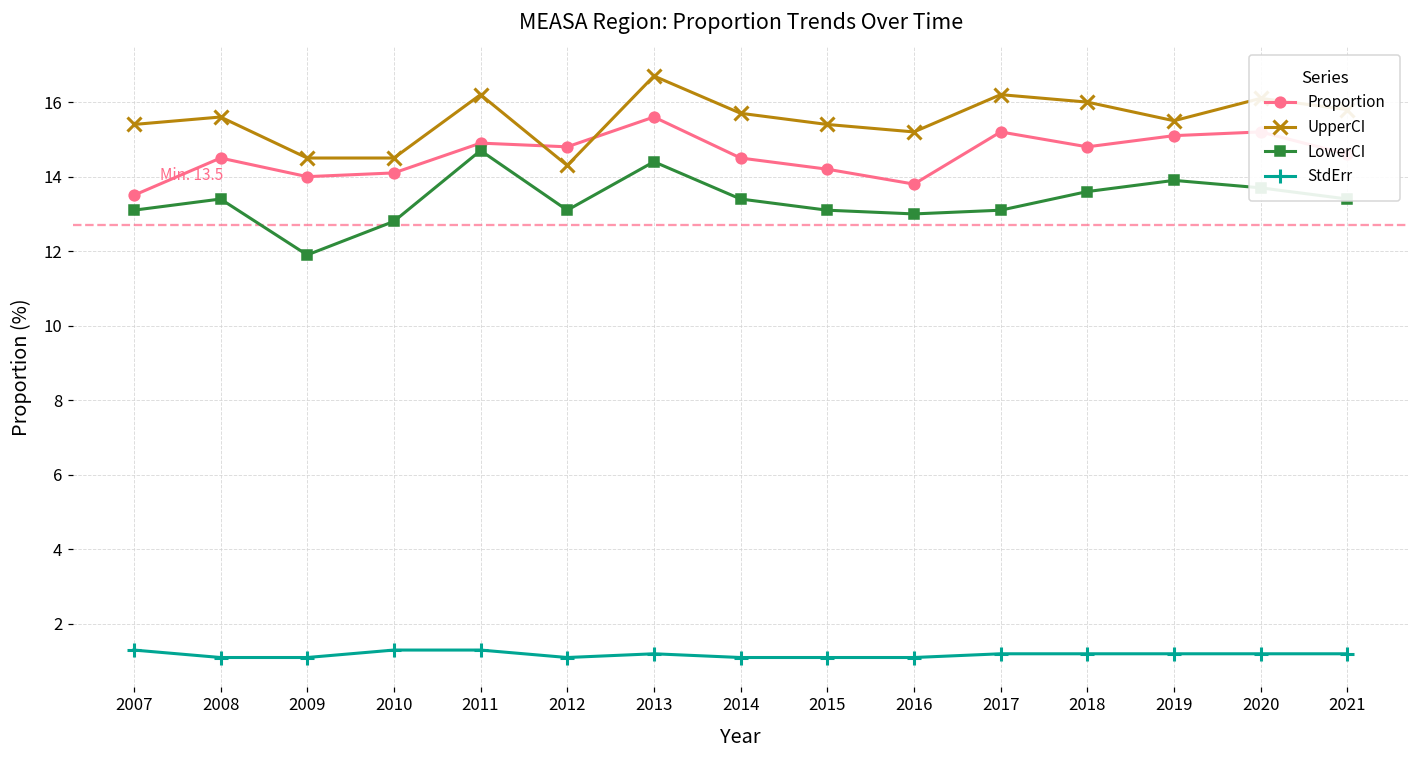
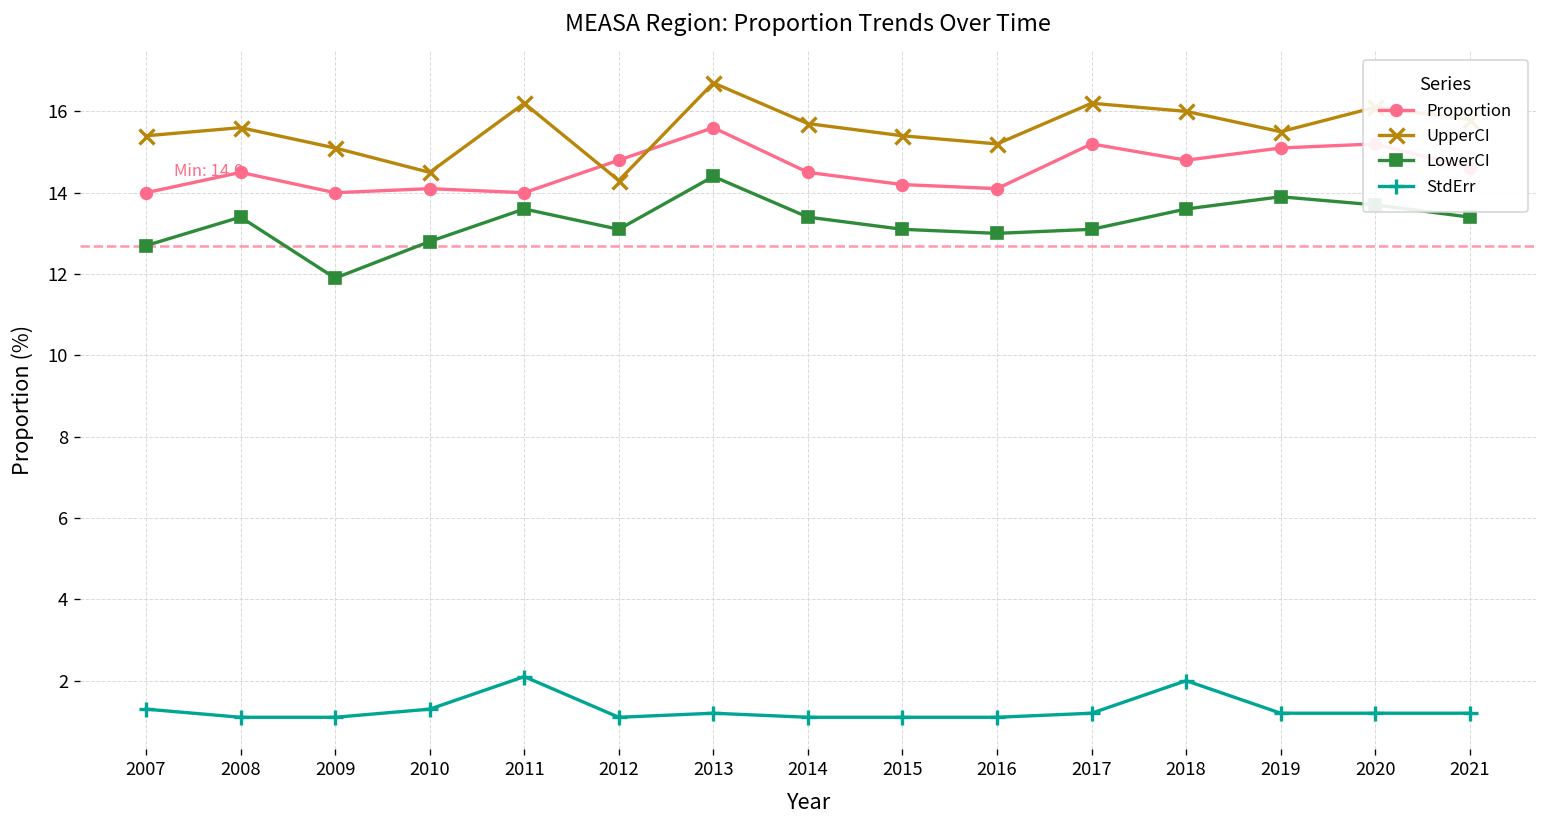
  {
    "Proportion": {
-     "2007": 13.5,
-     "2011": 14.9,
-     "2016": 13.8
+     "2007": 14.0,
+     "2011": 14.0,
+     "2016": 14.1
    },
    "UpperCI": {
      "2007": 15.4,
      "2008": 15.6,
-     "2009": 14.5,
+     "2009": 15.1,
      "2010": 14.5,
      "2011": 16.2,
      "2012": 14.3,
      "2013": 16.7,
      "2014": 15.7,
      "2015": 15.4,
      "2016": 15.2,
      "2017": 16.2,
      "2018": 16.0,
      "2019": 15.5
    },
    "LowerCI": {
-     "2007": 13.1,
+     "2007": 12.7,
      "2008": 13.4,
      "2009": 11.9,
      "2010": 12.8,
-     "2011": 14.7,
+     "2011": 13.6,
      "2012": 13.1,
      "2013": 14.4,
      "2014": 13.4,
      "2015": 13.1,
      "2016": 13.0,
      "2017": 13.1,
      "2018": 13.6,
      "2019": 13.9,
      "2021": 13.4
    },
    "StdErr": {
      "2007": 1.3,
      "2008": 1.1,
      "2009": 1.1,
      "2010": 1.3,
-     "2011": 1.3,
+     "2011": 2.1,
      "2012": 1.1,
      "2013": 1.2,
      "2014": 1.1,
      "2015": 1.1,
      "2016": 1.1,
      "2017": 1.2,
-     "2018": 1.2,
+     "2018": 2.0,
      "2019": 1.2,
      "2020": 1.2,
      "2021": 1.2
    }
  }
